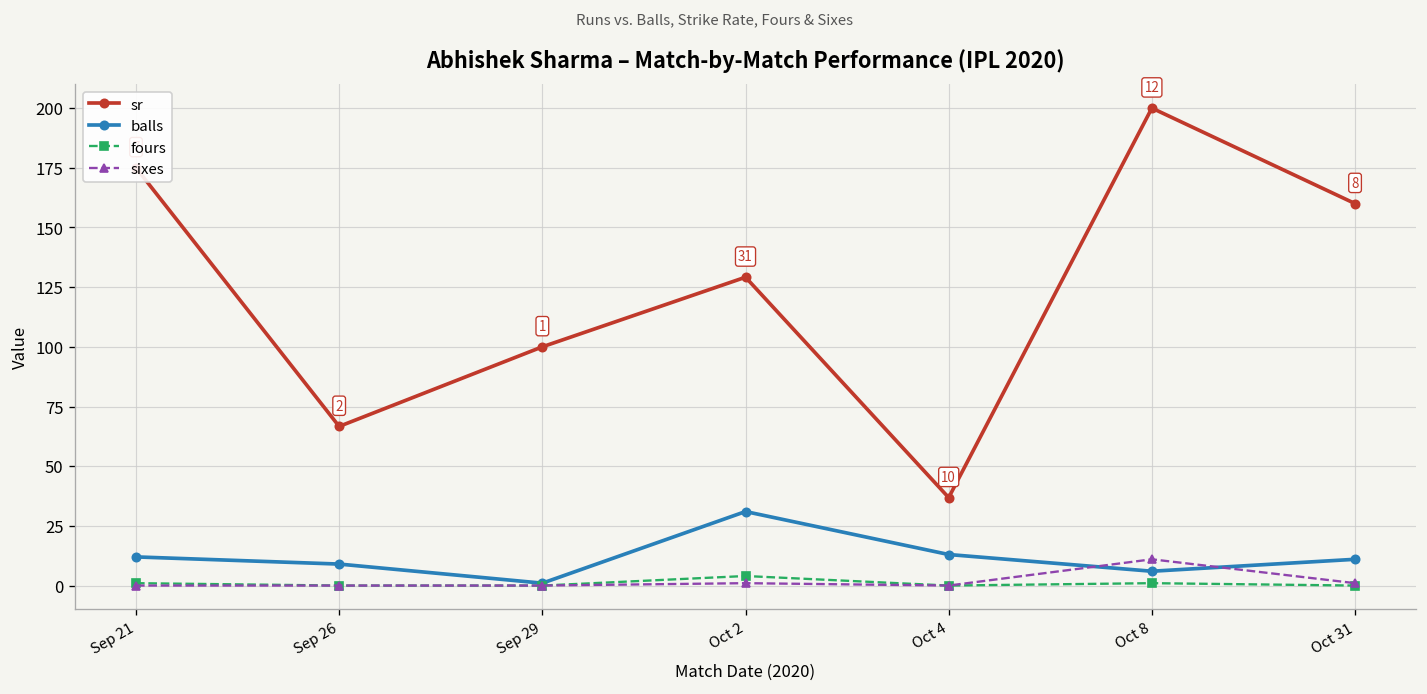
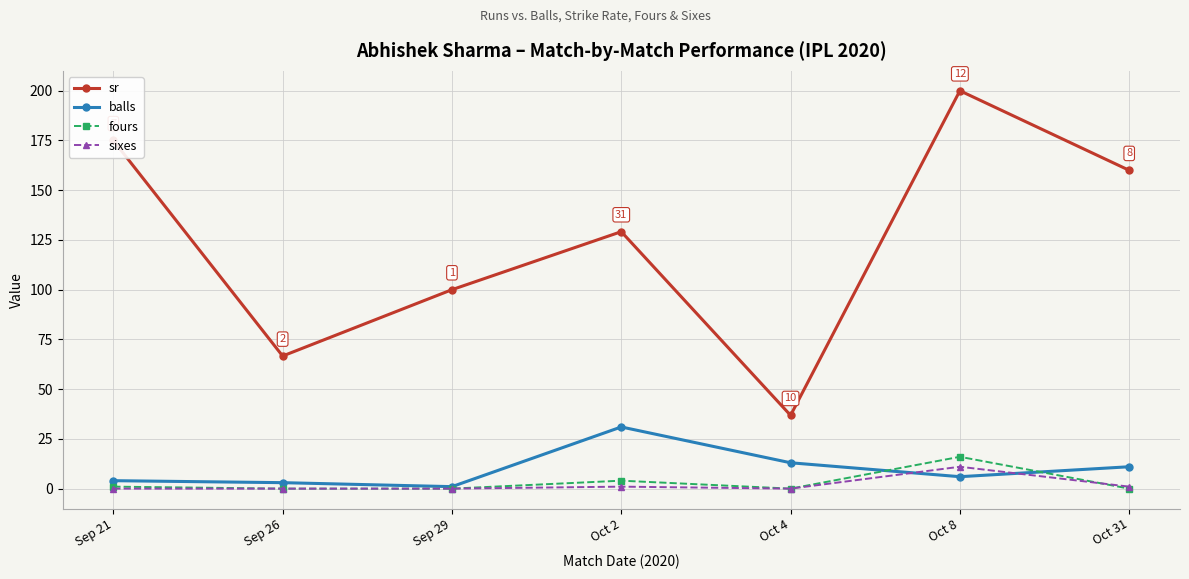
  {
    "balls": {
-     "Sep 21": 12,
-     "Sep 26": 9,
+     "Sep 21": 4,
+     "Sep 26": 3,
      "Oct 2": 31,
      "Oct 4": 13,
      "Oct 8": 6,
      "Oct 31": 11
    },
    "fours": {
      "Oct 2": 4,
-     "Oct 8": 1
+     "Oct 8": 16
    },
    "sixes": {
      "Oct 2": 1,
      "Oct 8": 11
    }
  }
